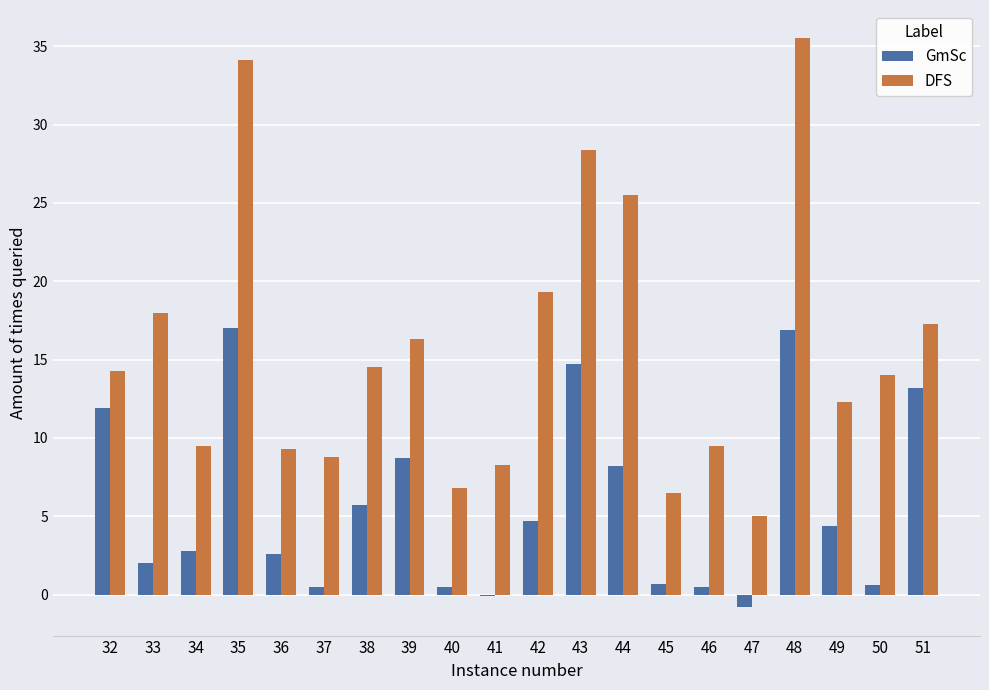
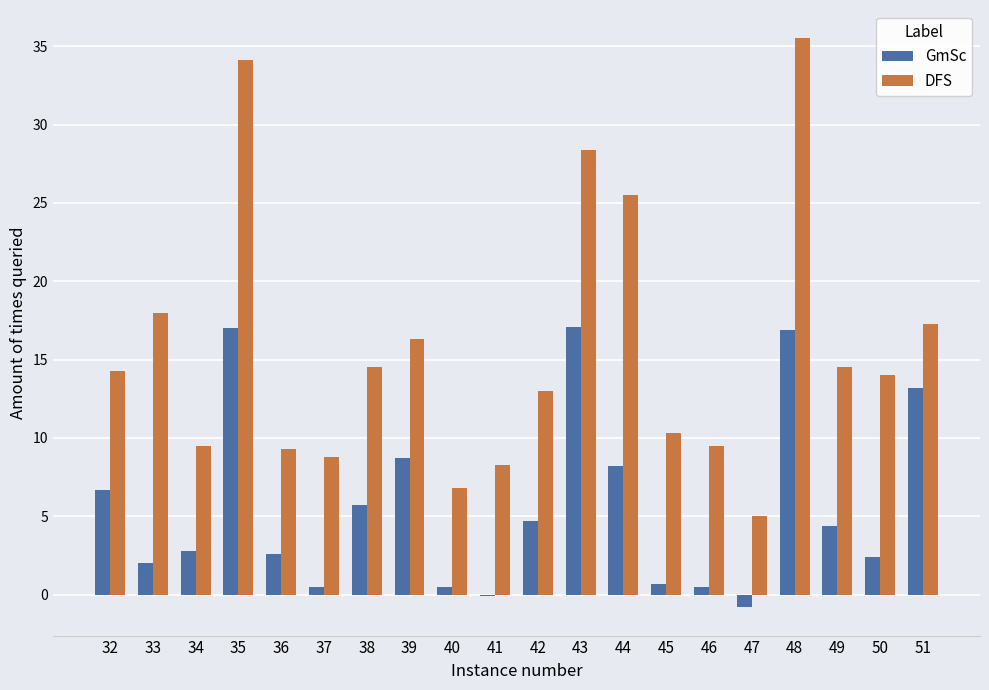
  {
    "GmSc": {
-     "32": 11.9,
+     "32": 6.7,
      "33": 2.0,
      "34": 2.8,
      "35": 17.0,
      "36": 2.6,
      "37": 0.5,
      "38": 5.7,
      "39": 8.7,
      "40": 0.5,
      "42": 4.7,
-     "43": 14.7,
+     "43": 17.1,
      "44": 8.2,
      "45": 0.7,
      "46": 0.5,
      "47": -0.8,
      "48": 16.9,
      "49": 4.4,
-     "50": 0.6,
+     "50": 2.4,
      "51": 13.2
    },
    "DFS": {
      "32": 14.3,
      "33": 18.0,
      "34": 9.5,
      "35": 34.1,
      "36": 9.3,
      "37": 8.8,
      "38": 14.5,
      "39": 16.3,
      "40": 6.8,
      "41": 8.3,
-     "42": 19.3,
+     "42": 13.0,
      "43": 28.4,
      "44": 25.5,
-     "45": 6.5,
+     "45": 10.3,
      "46": 9.5,
      "47": 5.0,
      "48": 35.5,
-     "49": 12.3,
+     "49": 14.5,
      "50": 14.0,
      "51": 17.3
    }
  }
